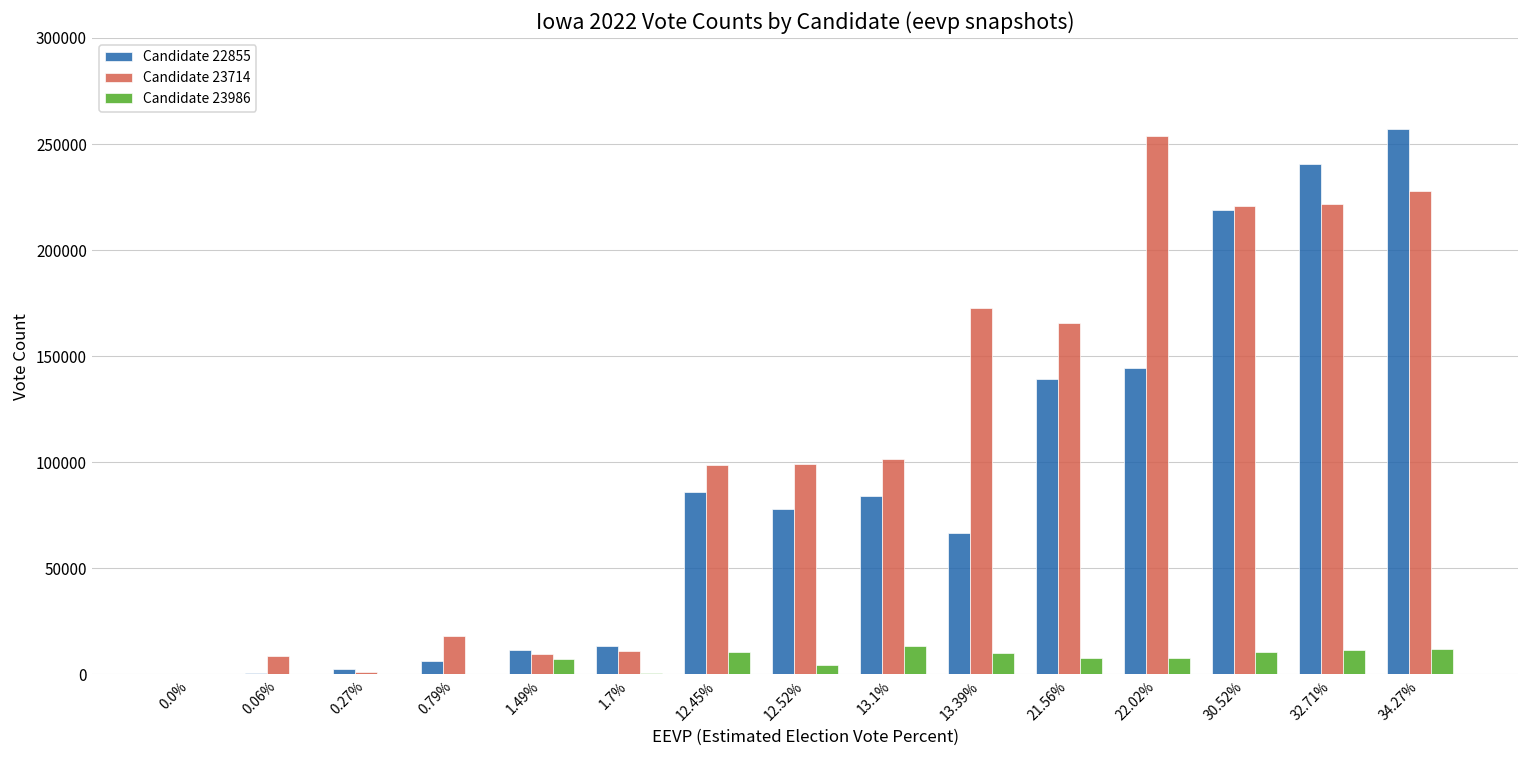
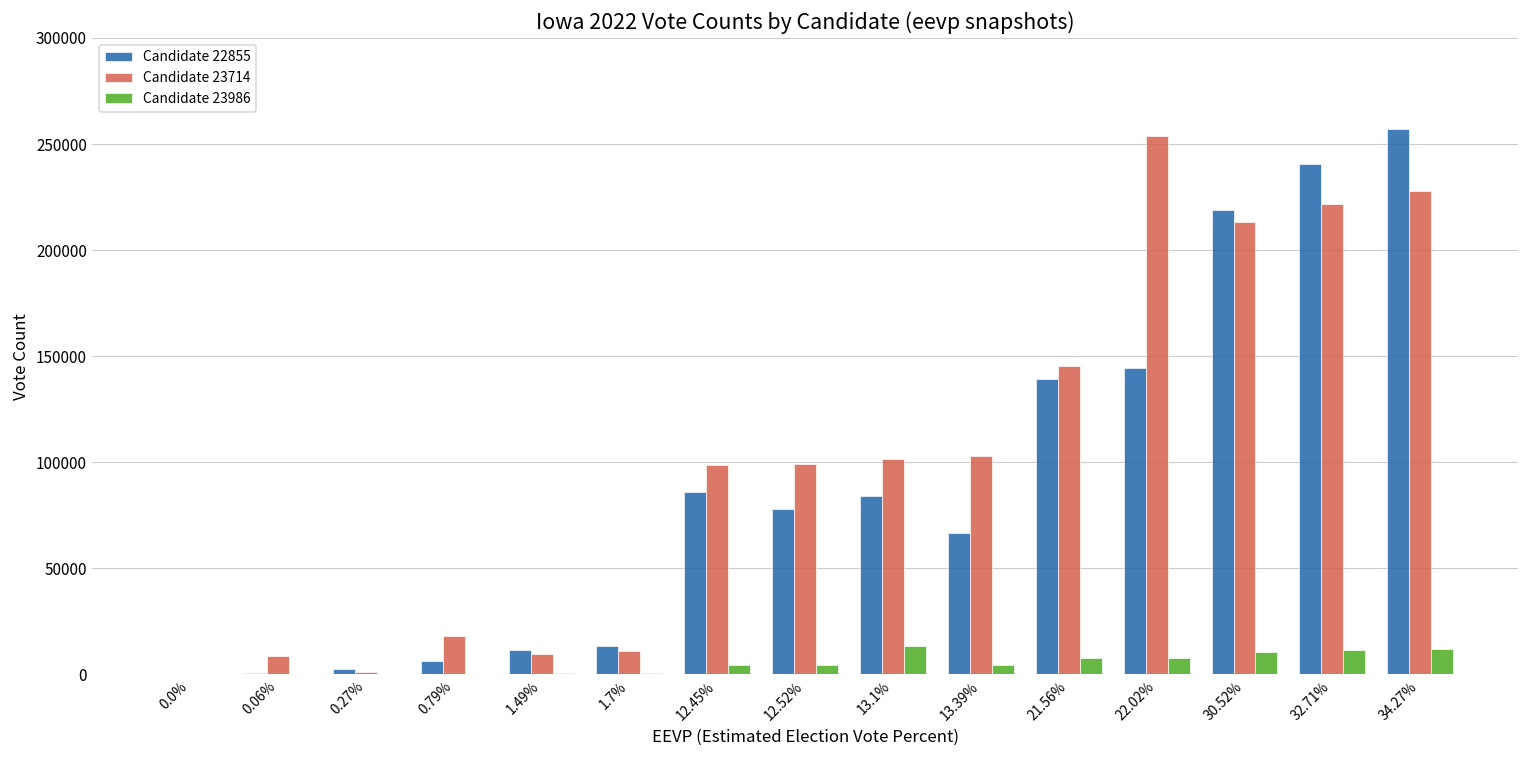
  {
    "Candidate 22855": {
      "0.0%": 0,
      "0.27%": 3000,
      "0.79%": 7000,
      "1.49%": 11000,
      "1.7%": 13000,
      "12.45%": 86000,
      "12.52%": 78000,
      "13.1%": 84000,
      "13.39%": 67000,
      "21.56%": 139000,
      "22.02%": 144000,
      "30.52%": 219000,
      "32.71%": 241000,
      "34.27%": 257000
    },
    "Candidate 23714": {
      "0.0%": 0,
      "0.06%": 9000,
      "0.27%": 1000,
      "0.79%": 18000,
      "1.49%": 10000,
      "1.7%": 11000,
      "12.45%": 99000,
      "12.52%": 99000,
      "13.1%": 102000,
-     "13.39%": 173000,
-     "21.56%": 166000,
+     "13.39%": 103000,
+     "21.56%": 146000,
      "22.02%": 254000,
-     "30.52%": 221000,
+     "30.52%": 213000,
      "32.71%": 222000,
      "34.27%": 228000
    },
    "Candidate 23986": {
      "0.0%": 0,
-     "1.49%": 7000,
-     "12.45%": 11000,
+     "1.49%": 0,
+     "12.45%": 4000,
      "12.52%": 4000,
      "13.1%": 14000,
-     "13.39%": 10000,
+     "13.39%": 4000,
      "21.56%": 7000,
      "22.02%": 8000,
      "30.52%": 11000,
      "32.71%": 12000,
      "34.27%": 12000
    }
  }
